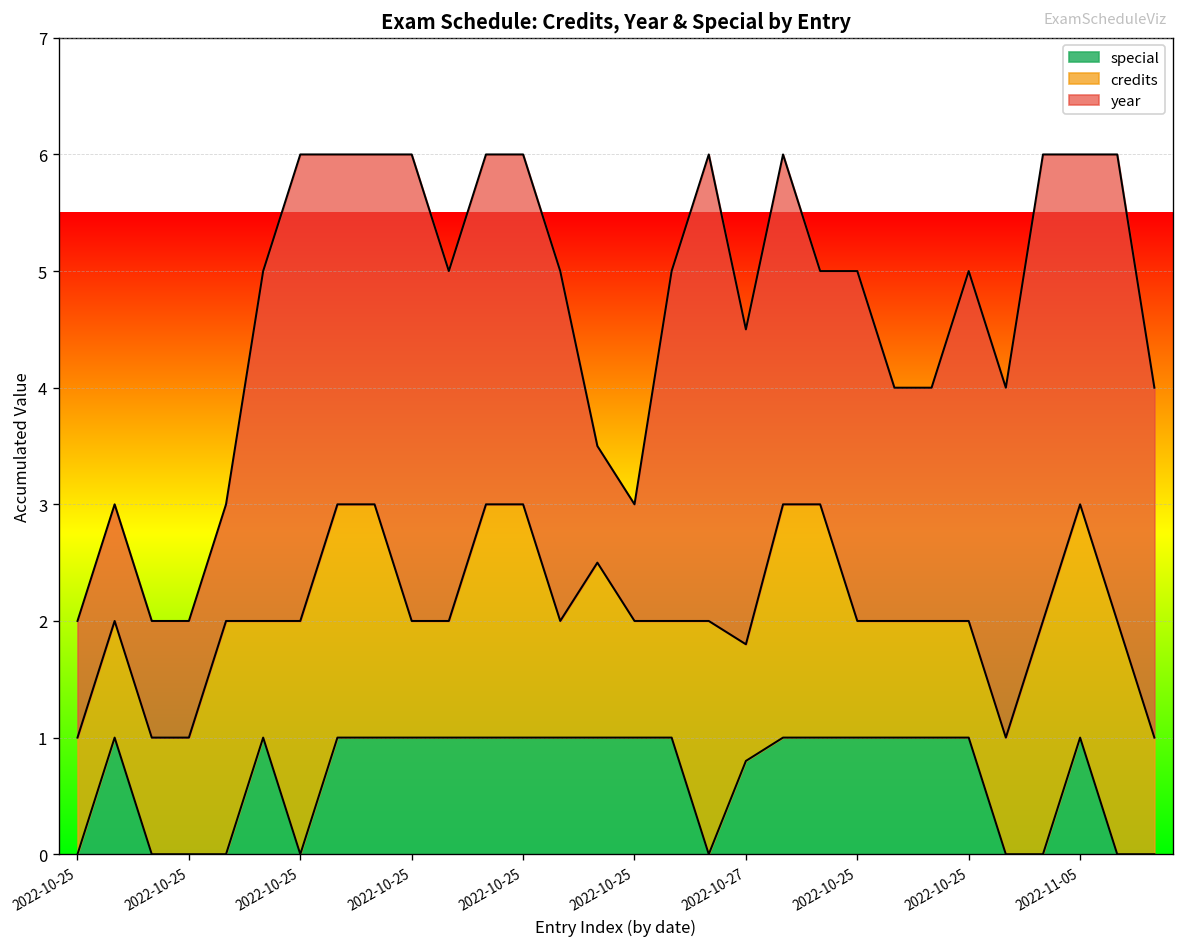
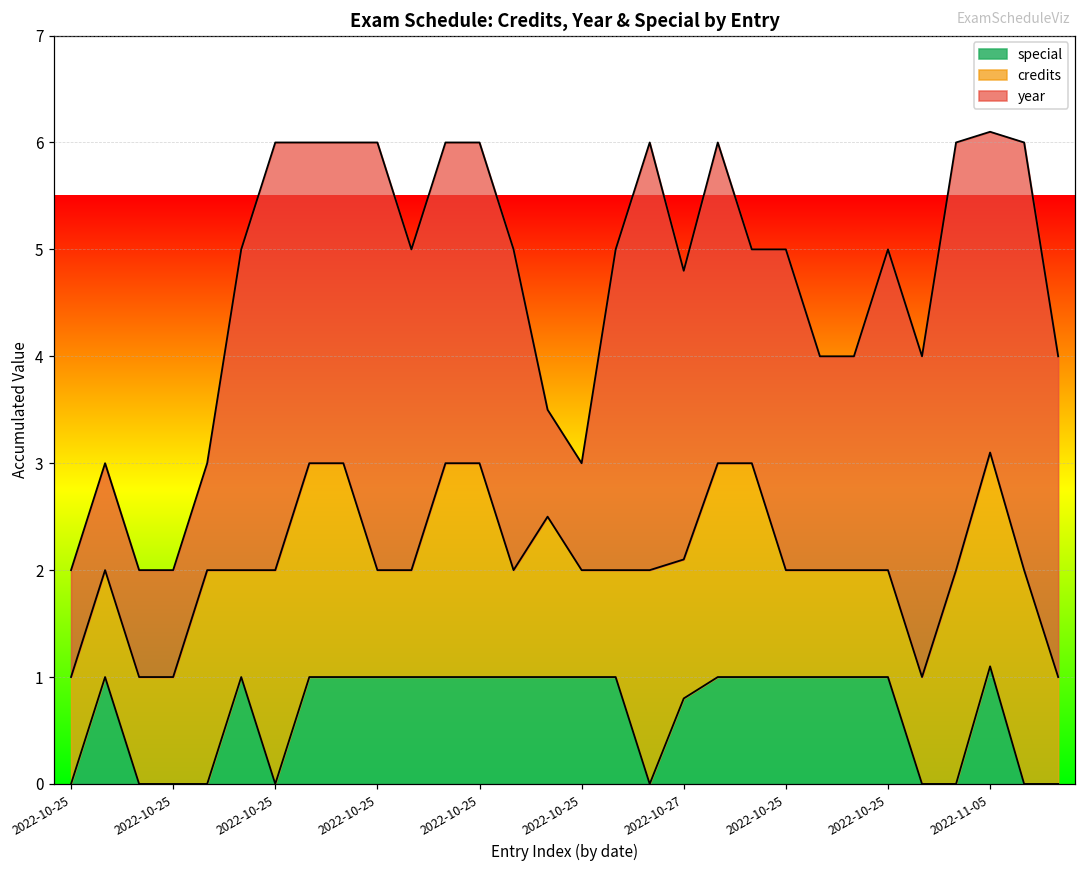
  {
    "special": {
      "2022-10-27": 0.8,
-     "2022-11-05": 1.0
+     "2022-11-05": 1.1
    },
    "credits": {
-     "2022-10-27": 1.0,
+     "2022-10-27": 1.3,
      "2022-11-05": 2.0
    },
    "year": {
      "2022-10-27": 2.7,
      "2022-11-05": 3.0
    }
  }
